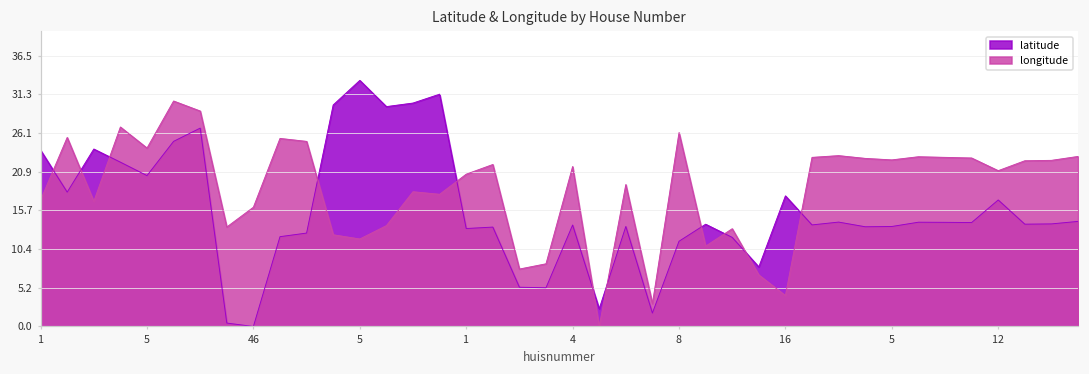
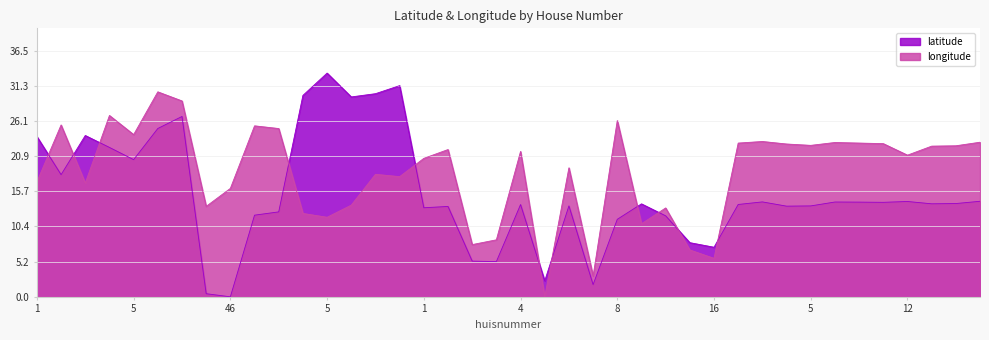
  {
    "latitude": {
      "46": 0,
      "4": 14,
      "8": 11,
-     "16": 18,
-     "12": 17
+     "16": 7,
+     "12": 14
    },
    "longitude": {
      "46": 16,
      "4": 22,
      "8": 26,
-     "16": 4,
+     "16": 6,
      "12": 21
    }
  }
